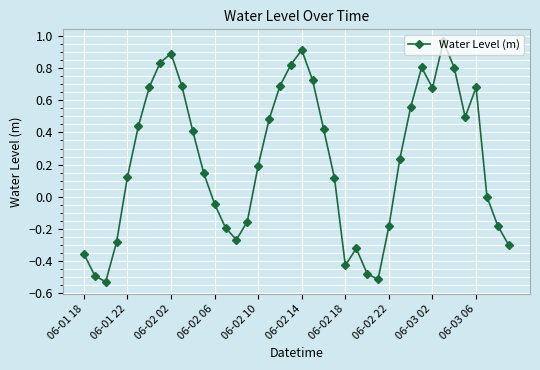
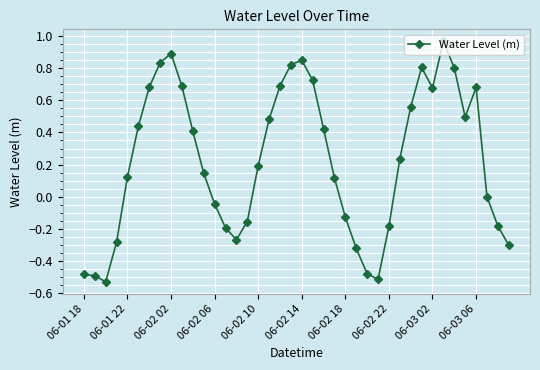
  {
-   "06-01 18": -0.36,
+   "06-01 18": -0.48,
    "06-01 22": 0.12,
    "06-02 02": 0.89,
    "06-02 06": -0.05,
    "06-02 10": 0.19,
-   "06-02 14": 0.91,
-   "06-02 18": -0.43,
+   "06-02 14": 0.85,
+   "06-02 18": -0.13,
    "06-02 22": -0.18,
    "06-03 02": 0.68,
    "06-03 06": 0.68
  }
